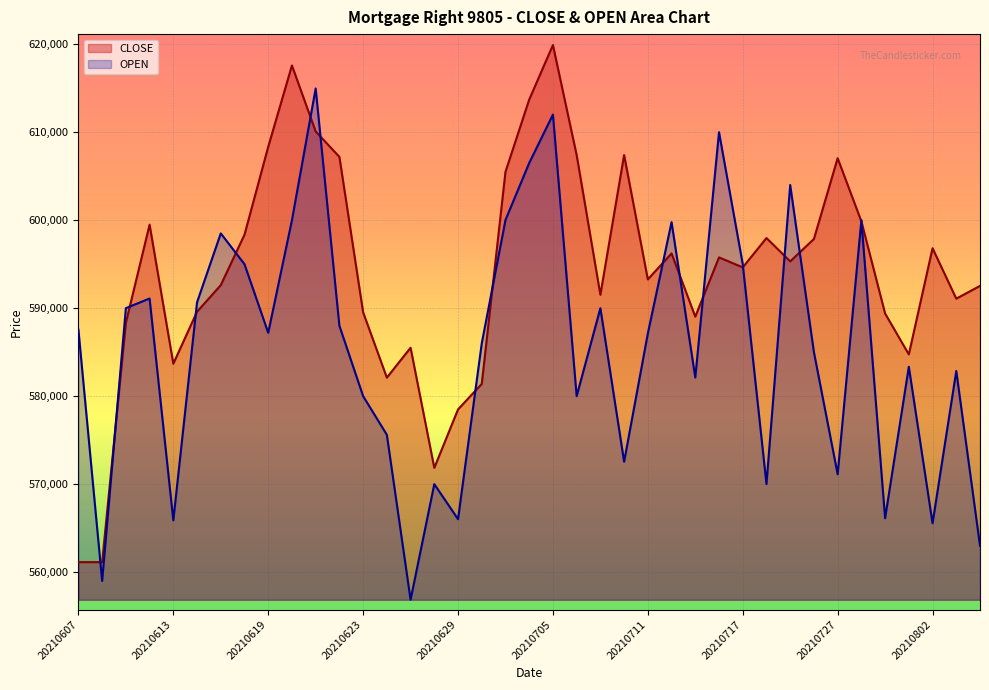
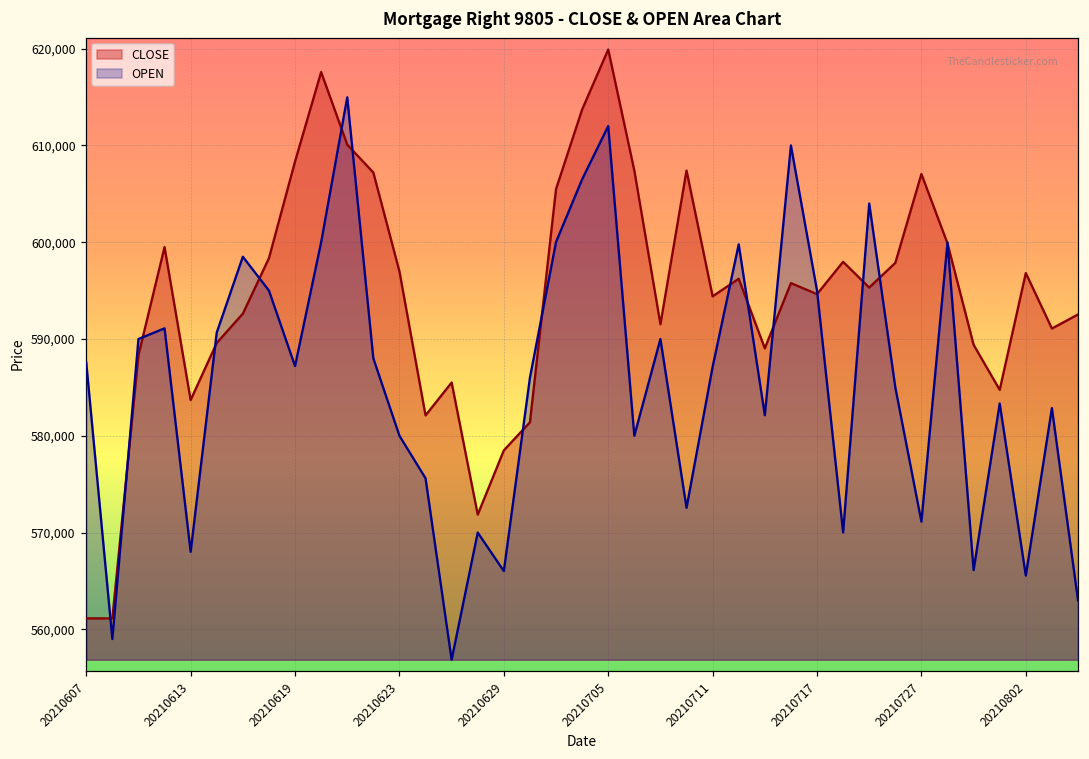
  {
    "CLOSE": {
      "20210607": "561,000",
      "20210613": "584,000",
      "20210619": "608,000",
-     "20210623": "590,000",
+     "20210623": "597,000",
      "20210629": "578,000",
      "20210705": "620,000",
-     "20210711": "593,000",
+     "20210711": "594,000",
      "20210717": "595,000",
      "20210727": "607,000",
      "20210802": "597,000"
    },
    "OPEN": {
      "20210607": "588,000",
-     "20210613": "566,000",
+     "20210613": "568,000",
      "20210619": "587,000",
      "20210623": "580,000",
      "20210629": "566,000",
      "20210705": "612,000",
      "20210711": "587,000",
      "20210717": "595,000",
      "20210727": "571,000",
      "20210802": "566,000"
    }
  }
